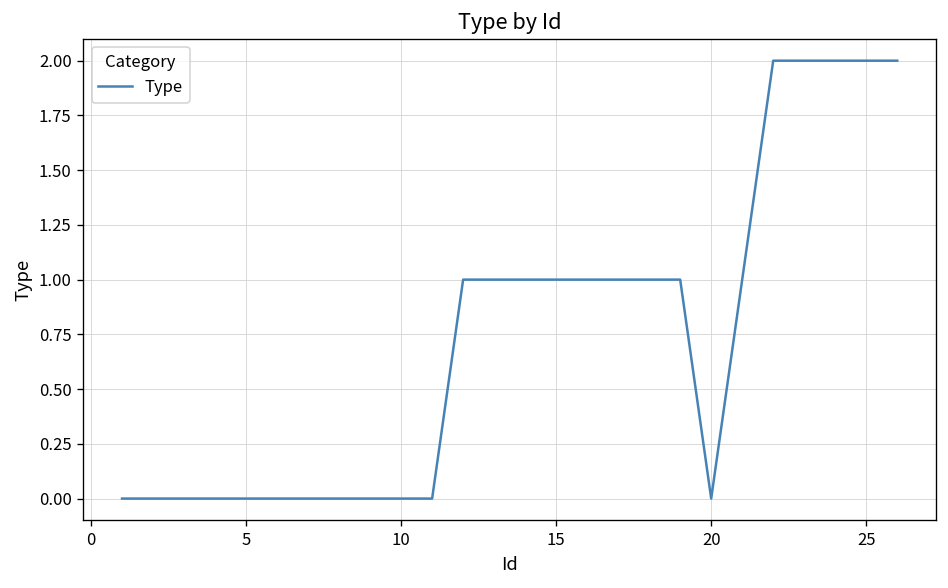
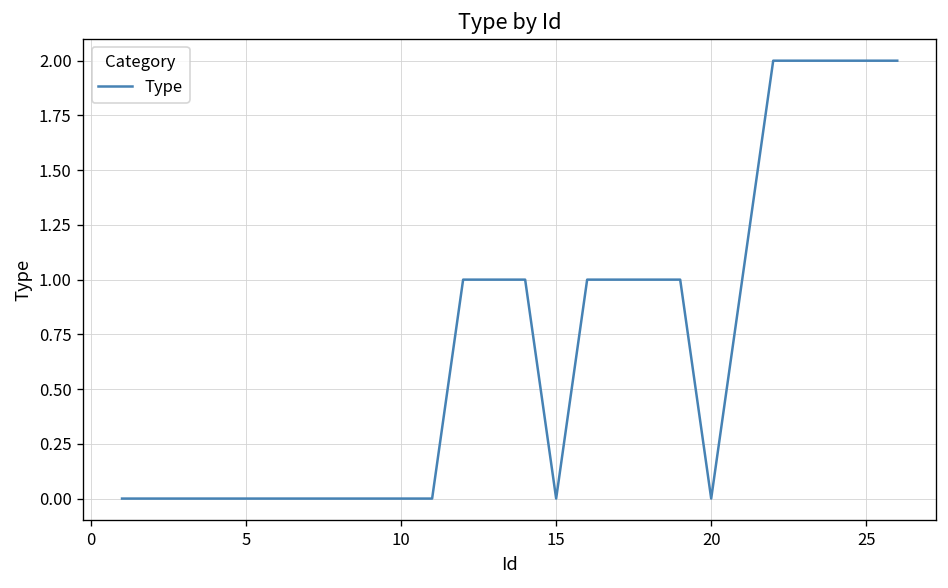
  {
    "5": 0,
    "10": 0,
-   "15": 1,
+   "15": 0,
    "20": 0,
    "25": 2
  }
